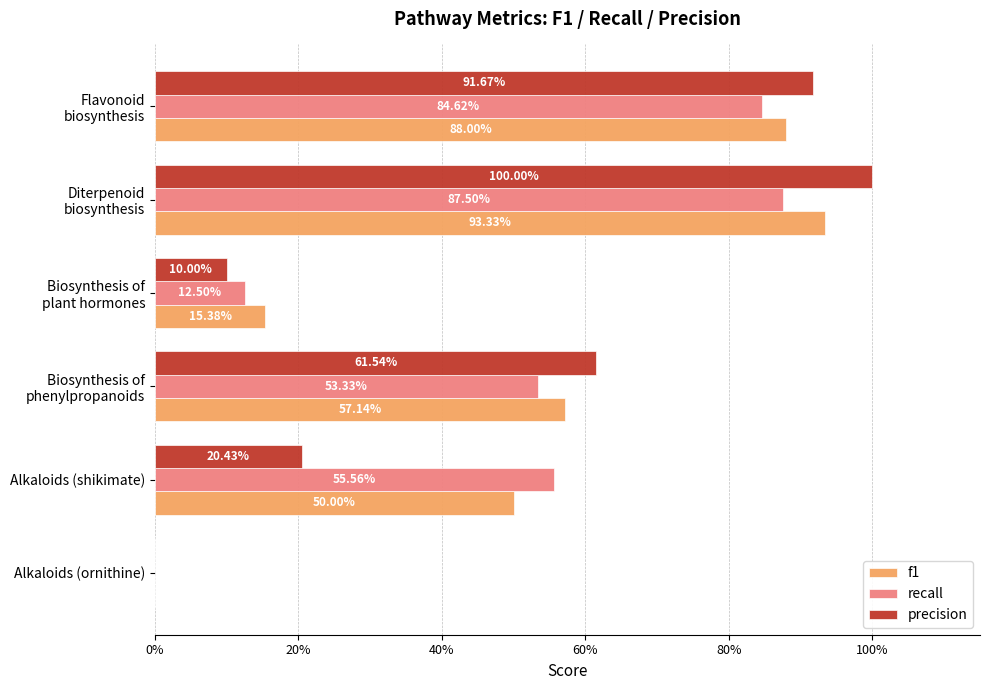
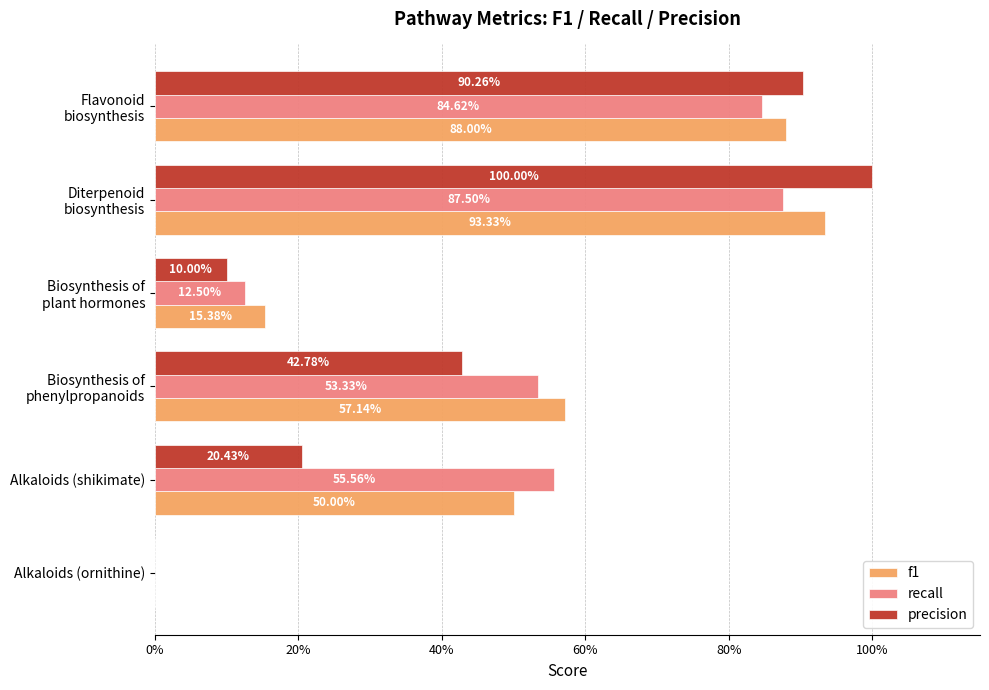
  {
    "precision": {
-     "Flavonoid biosynthesis": "91.67%",
+     "Flavonoid biosynthesis": "90.26%",
      "Diterpenoid biosynthesis": "100.00%",
      "Biosynthesis of plant hormones": "10.00%",
-     "Biosynthesis of phenylpropanoids": "61.54%",
+     "Biosynthesis of phenylpropanoids": "42.78%",
      "Alkaloids (shikimate)": "20.43%"
    }
  }
